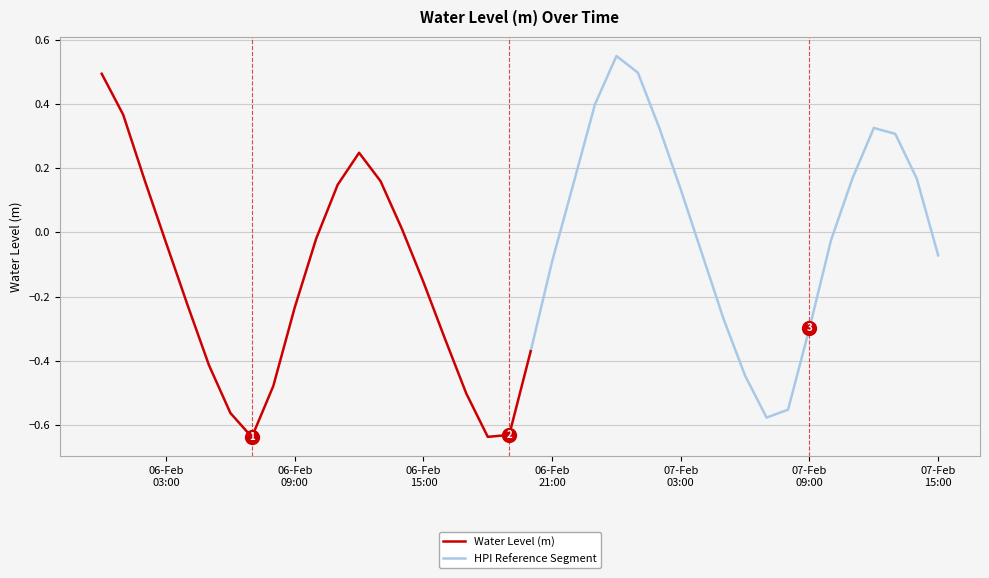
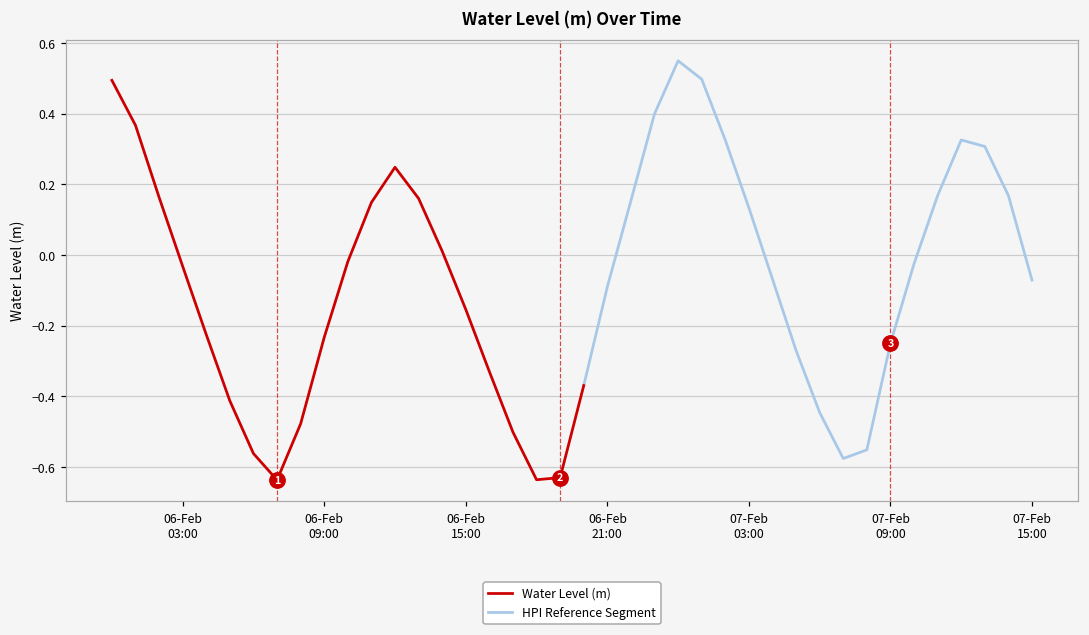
  {
    "HPI Reference Segment": {
      "06-Feb 21:00": -0.09,
      "07-Feb 03:00": 0.13,
-     "07-Feb 09:00": -0.30,
+     "07-Feb 09:00": -0.25,
      "07-Feb 15:00": -0.07
    }
  }
